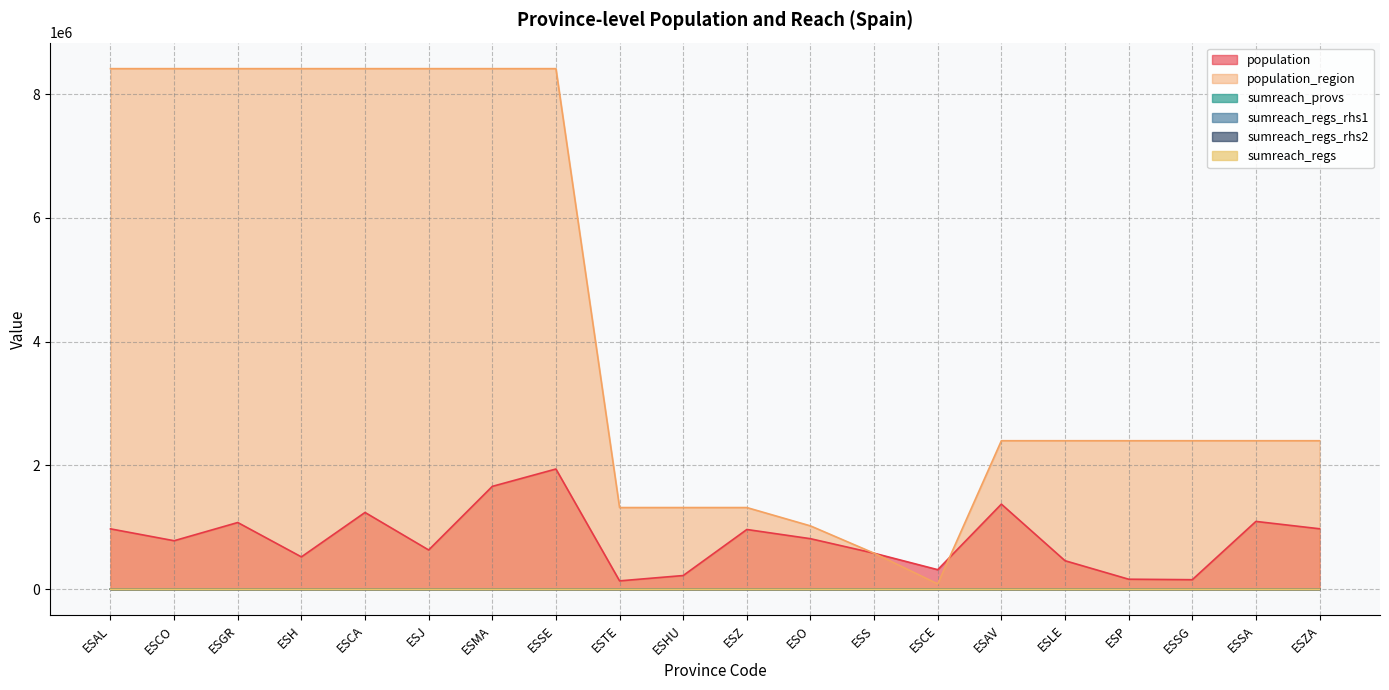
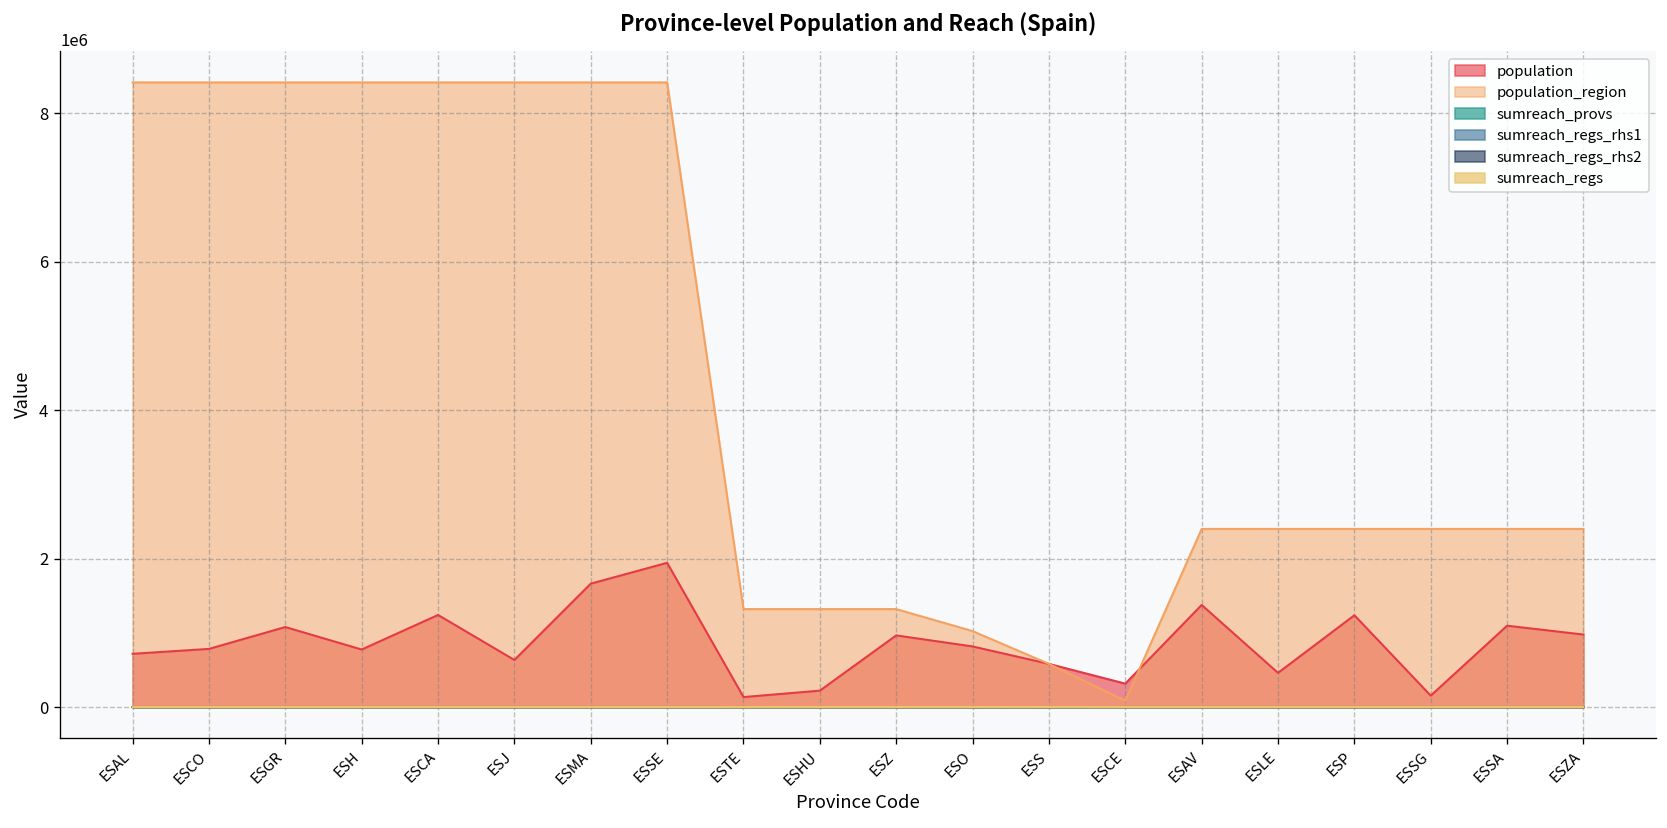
  {
    "population": {
-     "ESAL": 1000000,
+     "ESAL": 700000,
      "ESCO": 800000,
      "ESGR": 1100000,
-     "ESH": 500000,
+     "ESH": 800000,
      "ESCA": 1200000,
      "ESJ": 600000,
      "ESMA": 1700000,
      "ESSE": 1900000,
      "ESTE": 100000,
      "ESHU": 200000,
      "ESZ": 1000000,
      "ESO": 800000,
      "ESCE": 300000,
      "ESAV": 1400000,
      "ESLE": 500000,
-     "ESP": 200000,
+     "ESP": 1200000,
      "ESSG": 200000,
      "ESSA": 1100000,
      "ESZA": 1000000
    }
  }
